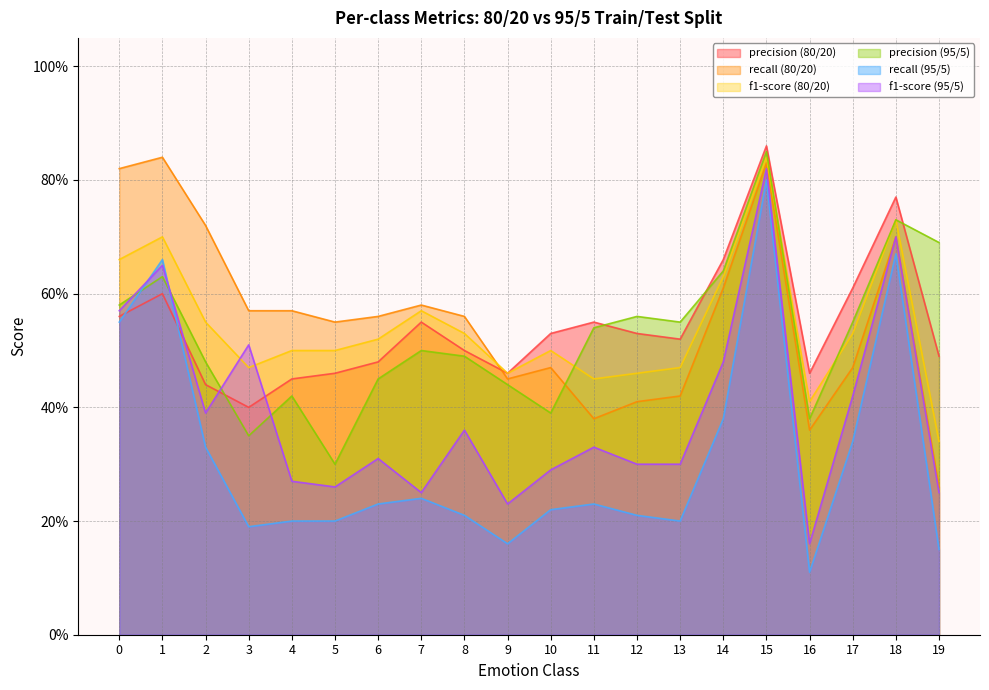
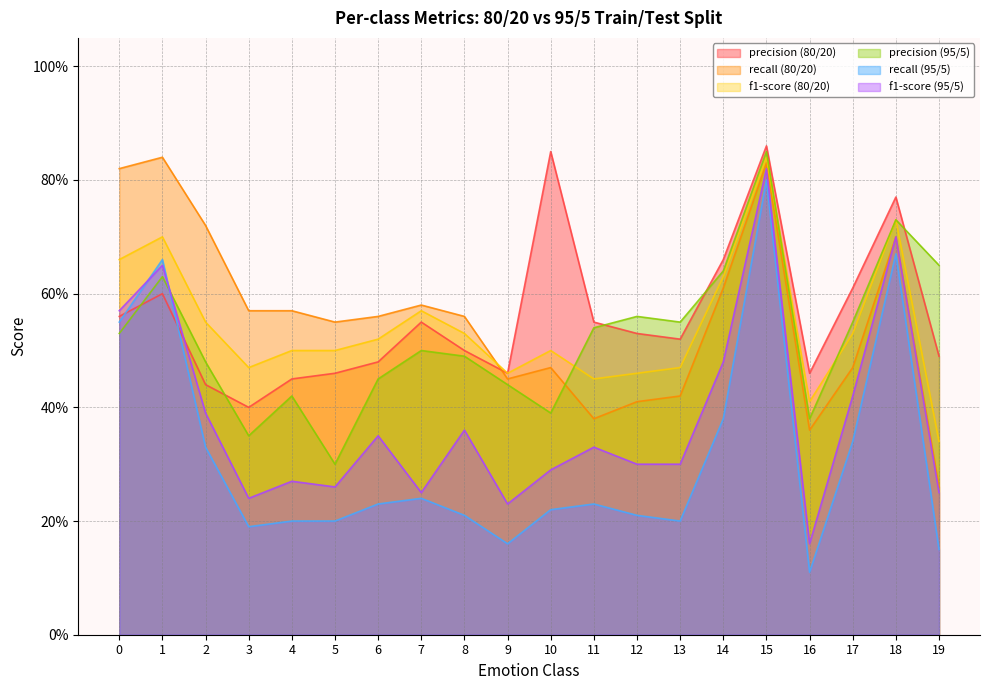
  {
    "precision (80/20)": {
      "0": "56%",
      "1": "60%",
      "2": "44%",
      "3": "40%",
      "4": "45%",
      "5": "46%",
      "6": "48%",
      "7": "55%",
      "8": "50%",
-     "10": "53%",
+     "10": "85%",
      "11": "55%",
      "12": "53%",
      "13": "52%",
      "14": "66%",
      "15": "86%",
      "16": "46%",
      "17": "61%",
      "18": "77%",
      "19": "49%"
    },
    "precision (95/5)": {
-     "0": "58%",
+     "0": "53%",
      "1": "63%",
      "2": "48%",
      "3": "35%",
      "4": "42%",
      "5": "30%",
      "6": "45%",
      "7": "50%",
      "8": "49%",
      "9": "44%",
      "10": "39%",
      "11": "54%",
      "12": "56%",
      "13": "55%",
      "14": "64%",
      "15": "85%",
      "16": "38%",
      "17": "55%",
-     "19": "69%"
+     "19": "65%"
    },
    "recall (95/5)": {
      "0": "55%",
      "1": "66%",
      "2": "33%",
      "3": "19%",
      "4": "20%",
      "5": "20%",
      "6": "23%",
      "7": "24%",
      "8": "21%",
      "9": "16%",
      "10": "22%",
      "11": "23%",
      "12": "21%",
      "13": "20%",
      "14": "38%",
      "15": "80%",
      "16": "11%",
      "17": "34%",
      "18": "67%",
      "19": "15%"
    },
    "f1-score (95/5)": {
      "0": "57%",
      "1": "65%",
      "2": "39%",
-     "3": "51%",
+     "3": "24%",
      "4": "27%",
      "5": "26%",
-     "6": "31%",
+     "6": "35%",
      "7": "25%",
      "8": "36%",
      "9": "23%",
      "10": "29%",
      "11": "33%",
      "12": "30%",
      "13": "30%",
      "14": "48%",
      "15": "82%",
      "16": "16%",
      "17": "42%",
      "19": "25%"
    }
  }
